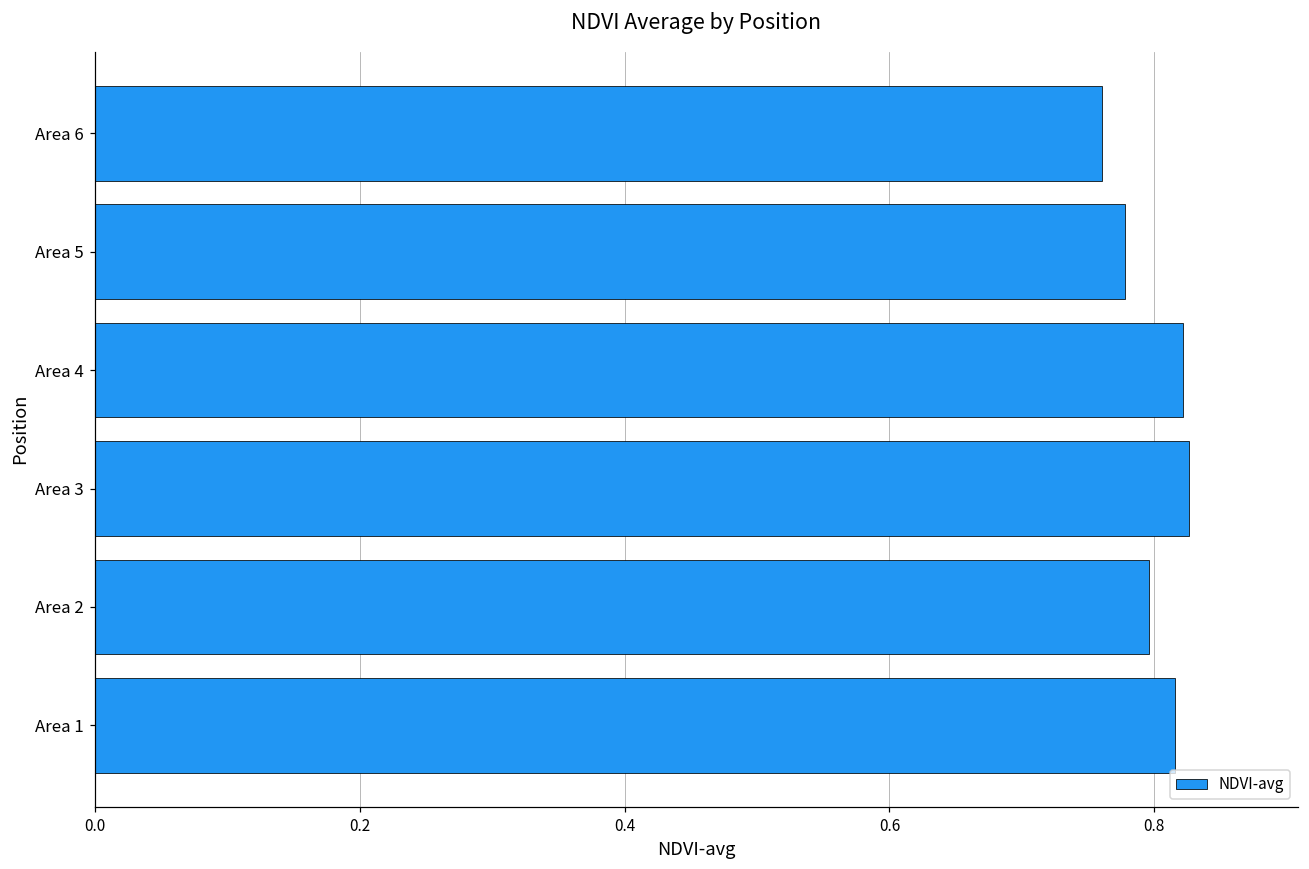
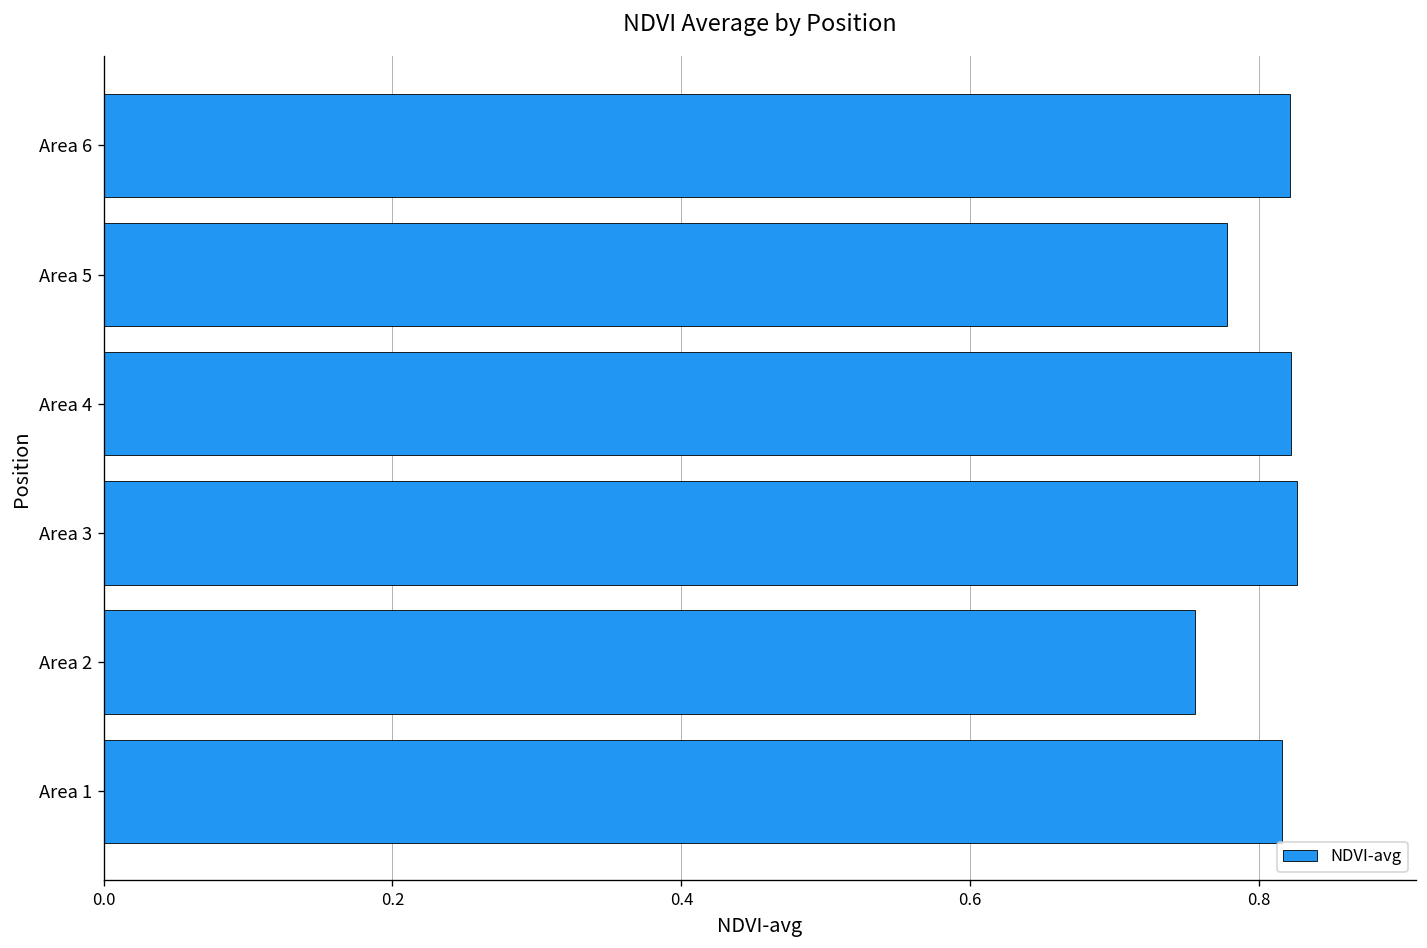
  {
-   "Area 6": 0.761,
+   "Area 6": 0.821,
    "Area 5": 0.778,
    "Area 4": 0.822,
    "Area 3": 0.826,
-   "Area 2": 0.796,
+   "Area 2": 0.755,
    "Area 1": 0.816
  }
